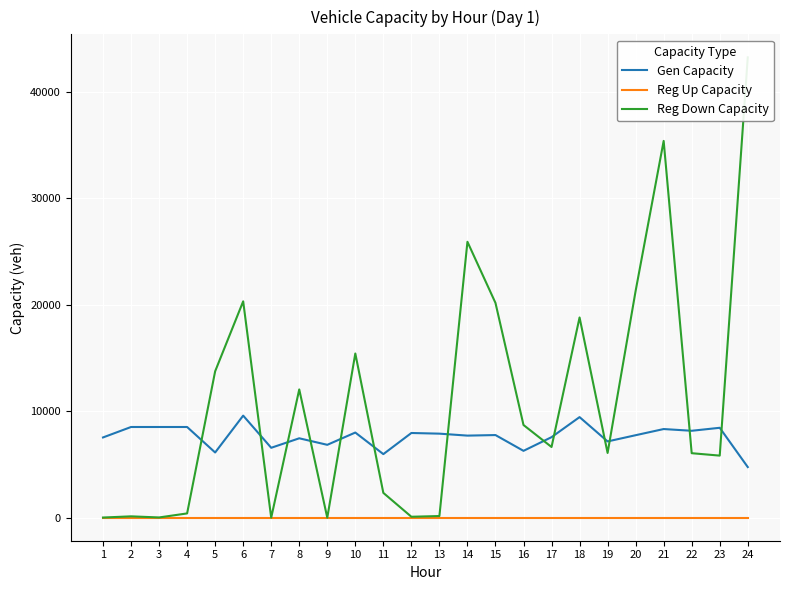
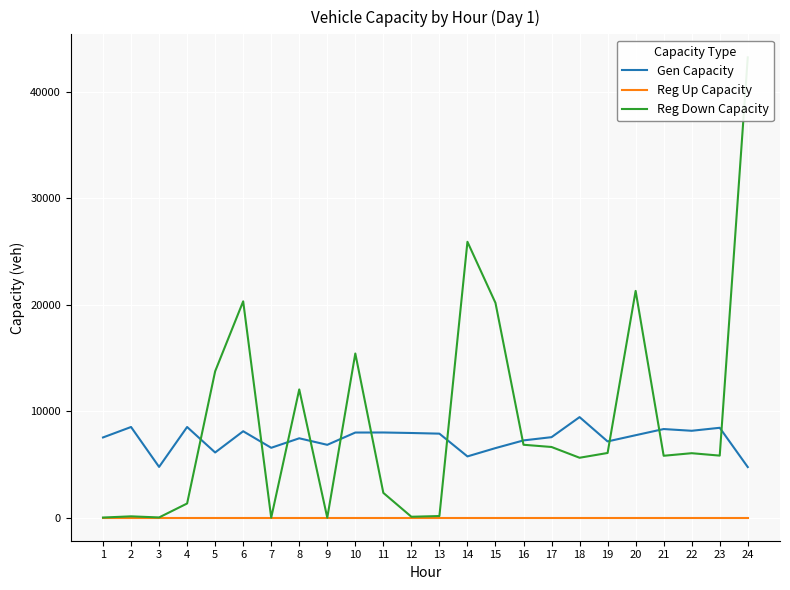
  {
    "Gen Capacity": {
      "1": 7500,
      "2": 8500,
-     "3": 8500,
+     "3": 4800,
      "4": 8500,
      "5": 6100,
-     "6": 9600,
+     "6": 8100,
      "7": 6600,
      "8": 7500,
      "9": 6800,
      "10": 8000,
-     "11": 6000,
+     "11": 8000,
      "12": 8000,
      "13": 7900,
-     "14": 7700,
-     "15": 7800,
-     "16": 6300,
+     "14": 5800,
+     "15": 6500,
+     "16": 7300,
      "17": 7600,
      "18": 9400,
      "19": 7200,
      "20": 7700,
      "21": 8300,
      "22": 8200,
      "23": 8400,
      "24": 4800
    },
    "Reg Up Capacity": {
      "4": 0,
      "5": 0,
      "6": 0,
      "8": 0,
      "10": 0,
      "11": 0,
      "14": 0,
      "15": 0,
      "16": 0,
      "17": 0,
      "18": 0,
      "19": 0,
      "20": 0,
      "21": 0,
      "22": 0,
      "23": 0,
      "24": 0
    },
    "Reg Down Capacity": {
-     "4": 400,
+     "4": 1300,
      "5": 13700,
      "6": 20300,
      "8": 12000,
      "10": 15400,
      "11": 2300,
      "14": 25900,
      "15": 20200,
-     "16": 8700,
+     "16": 6800,
      "17": 6600,
-     "18": 18800,
+     "18": 5600,
      "19": 6100,
      "20": 21300,
-     "21": 35400,
+     "21": 5800,
      "22": 6100,
      "23": 5800
    }
  }
